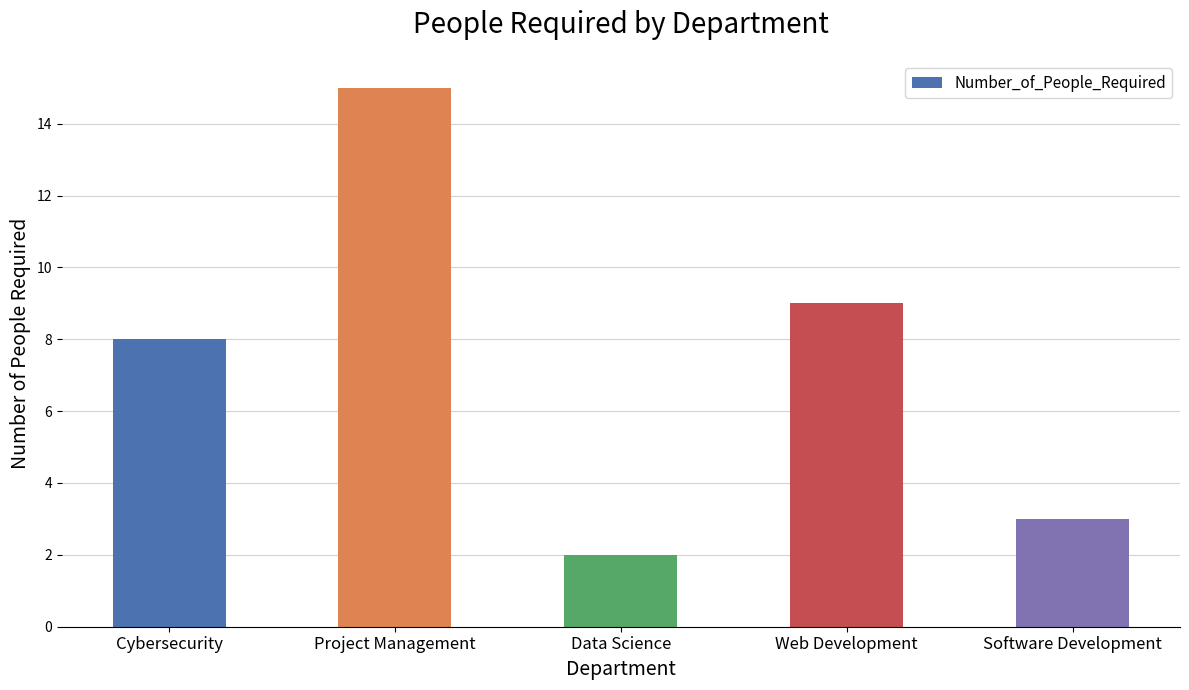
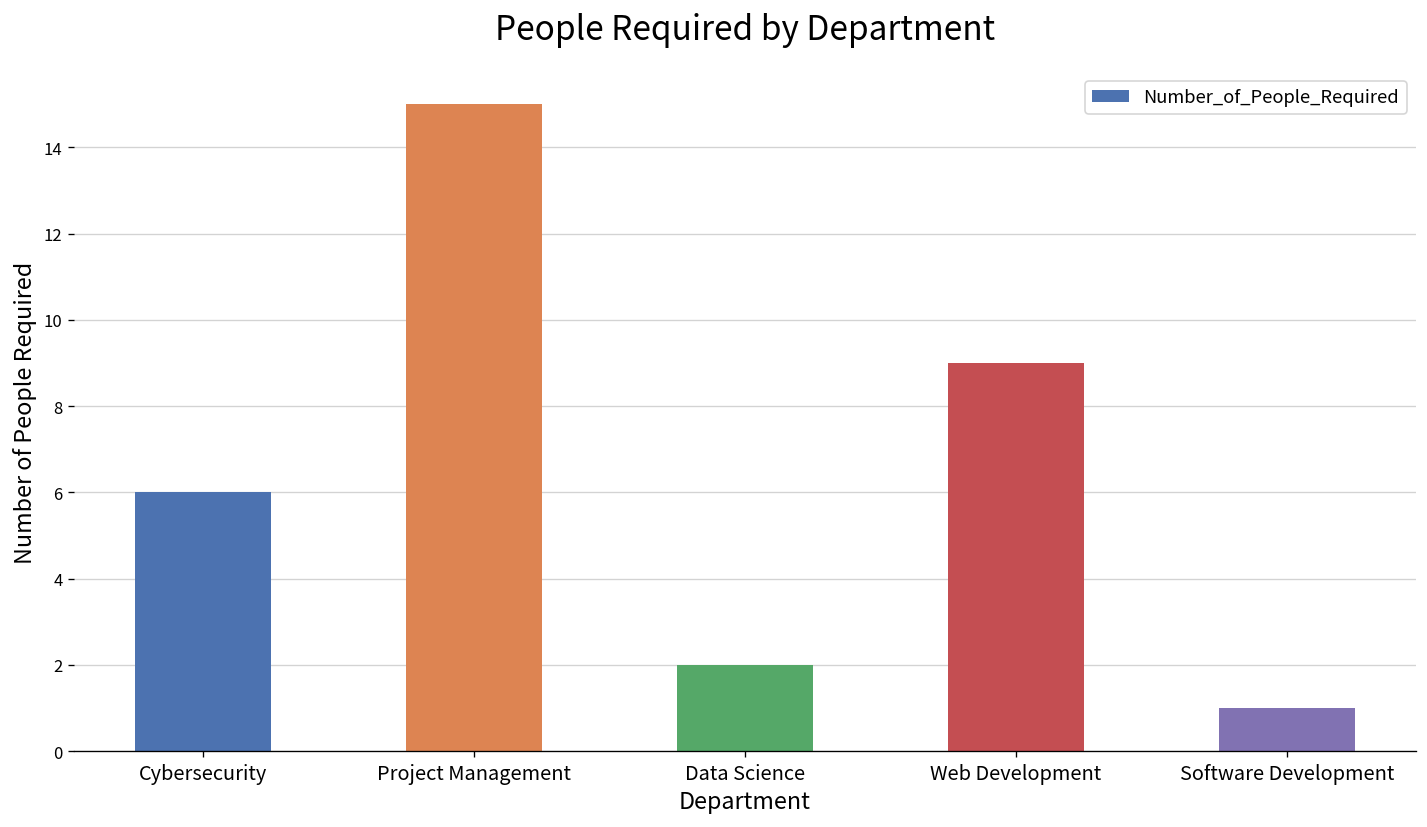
  {
-   "Cybersecurity": 8,
+   "Cybersecurity": 6,
    "Project Management": 15,
    "Data Science": 2,
    "Web Development": 9,
-   "Software Development": 3
+   "Software Development": 1
  }
